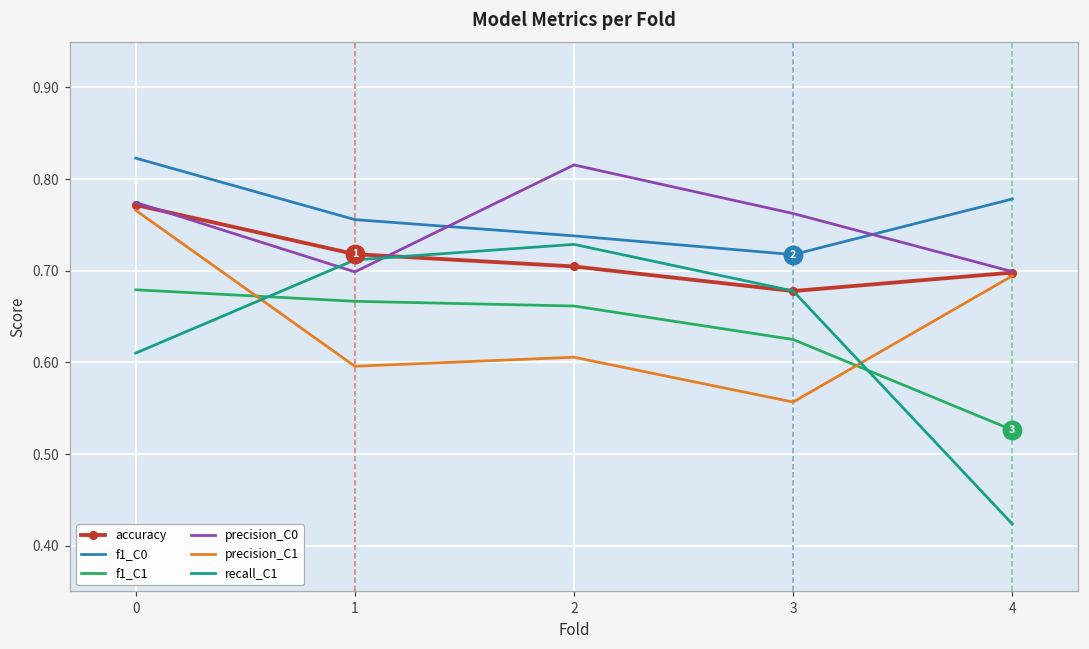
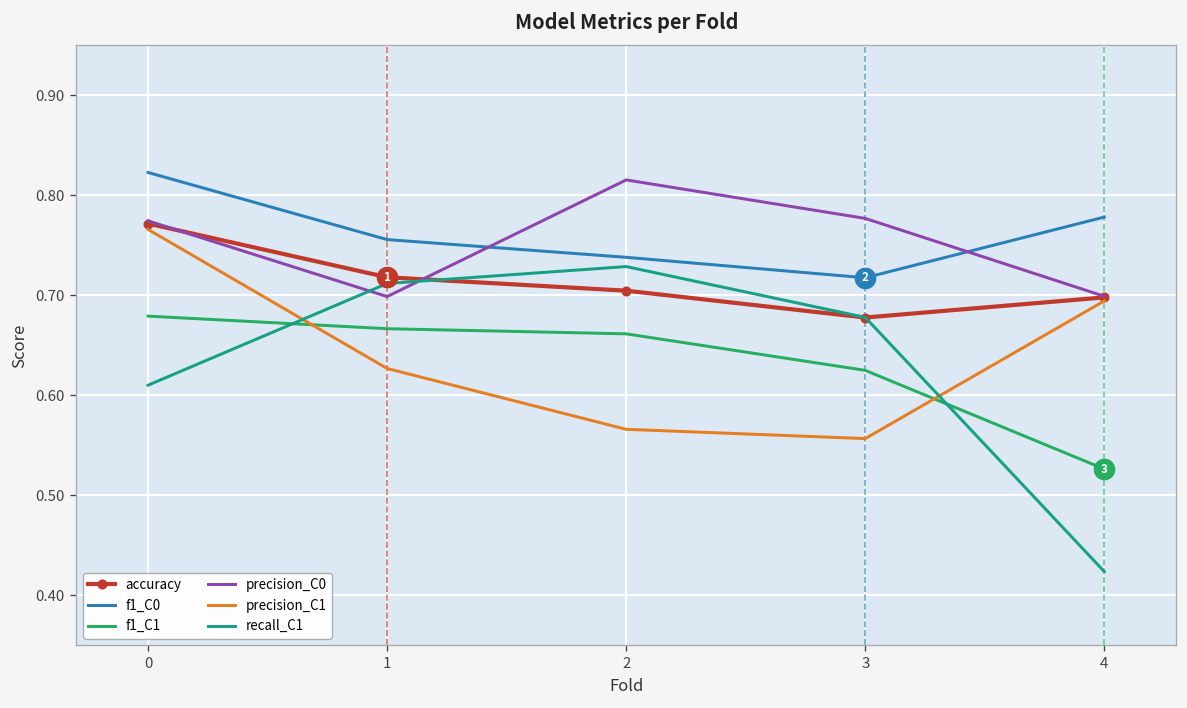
  {
    "precision_C0": {
      "2": 0.82,
-     "3": 0.76
+     "3": 0.78
    },
    "precision_C1": {
      "0": 0.77,
-     "1": 0.60,
-     "2": 0.61,
+     "1": 0.63,
+     "2": 0.57,
      "3": 0.56,
      "4": 0.69
    }
  }
